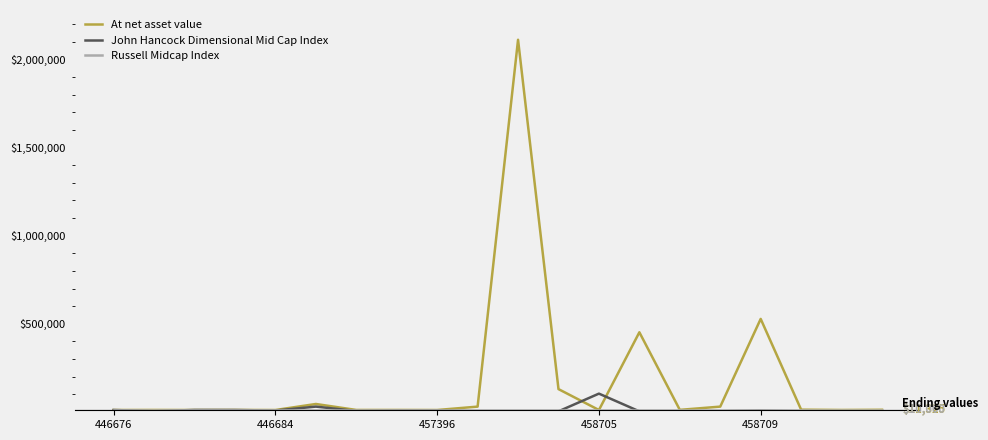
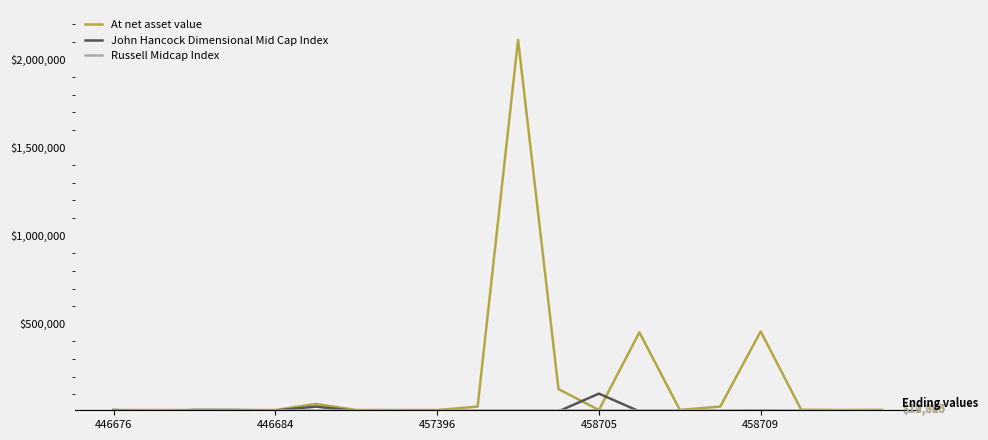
  {
    "At net asset value": {
-     "458709": "$530,000"
+     "458709": "$460,000"
    },
    "John Hancock Dimensional Mid Cap Index": {
      "458705": "$100,000"
    }
  }
